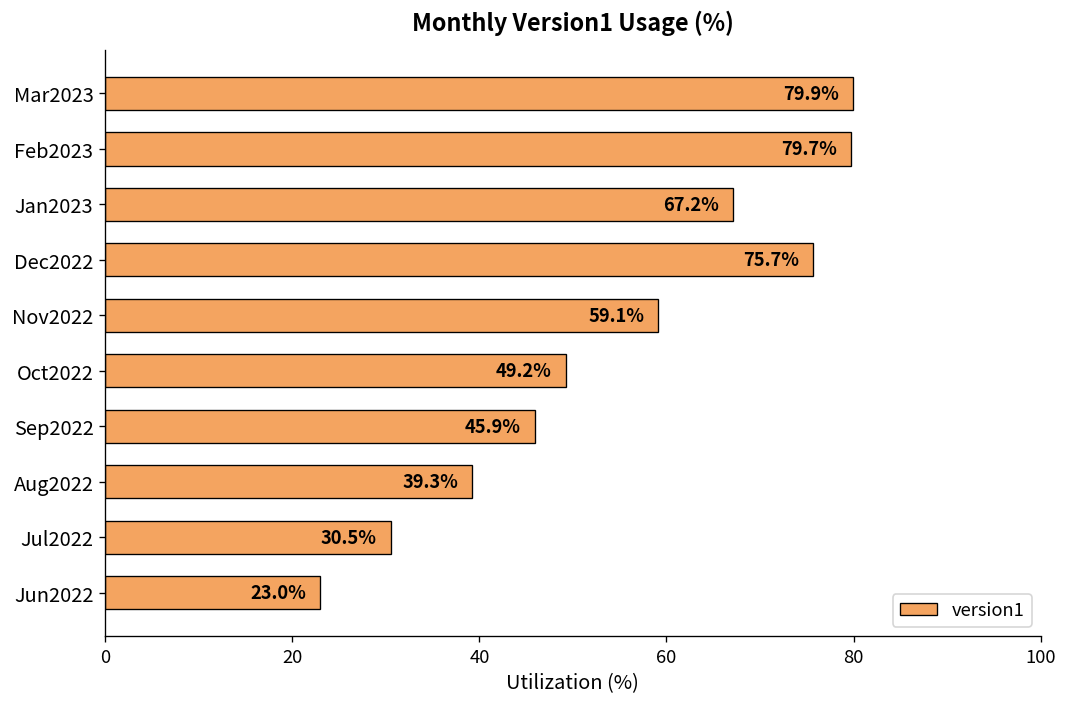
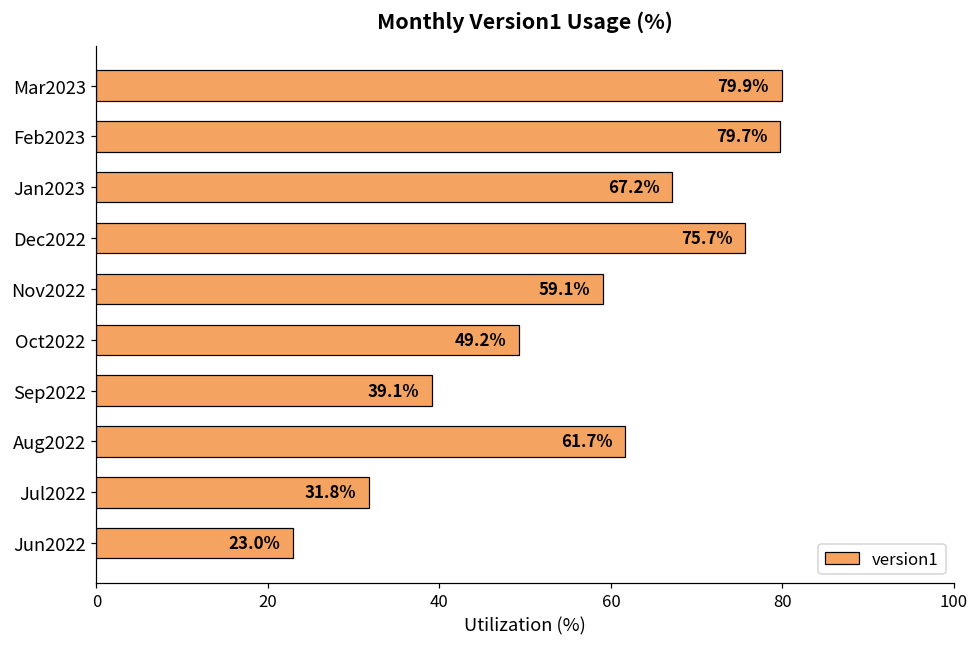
  {
    "Mar2023": "79.9%",
    "Feb2023": "79.7%",
    "Jan2023": "67.2%",
    "Dec2022": "75.7%",
    "Nov2022": "59.1%",
    "Oct2022": "49.2%",
-   "Sep2022": "45.9%",
-   "Aug2022": "39.3%",
-   "Jul2022": "30.5%",
+   "Sep2022": "39.1%",
+   "Aug2022": "61.7%",
+   "Jul2022": "31.8%",
    "Jun2022": "23.0%"
  }
